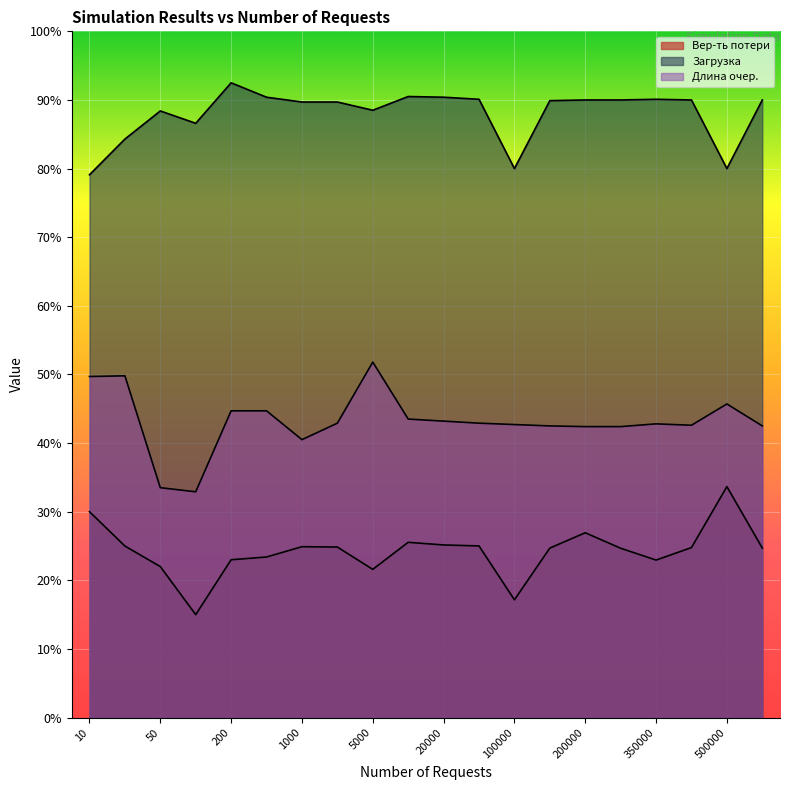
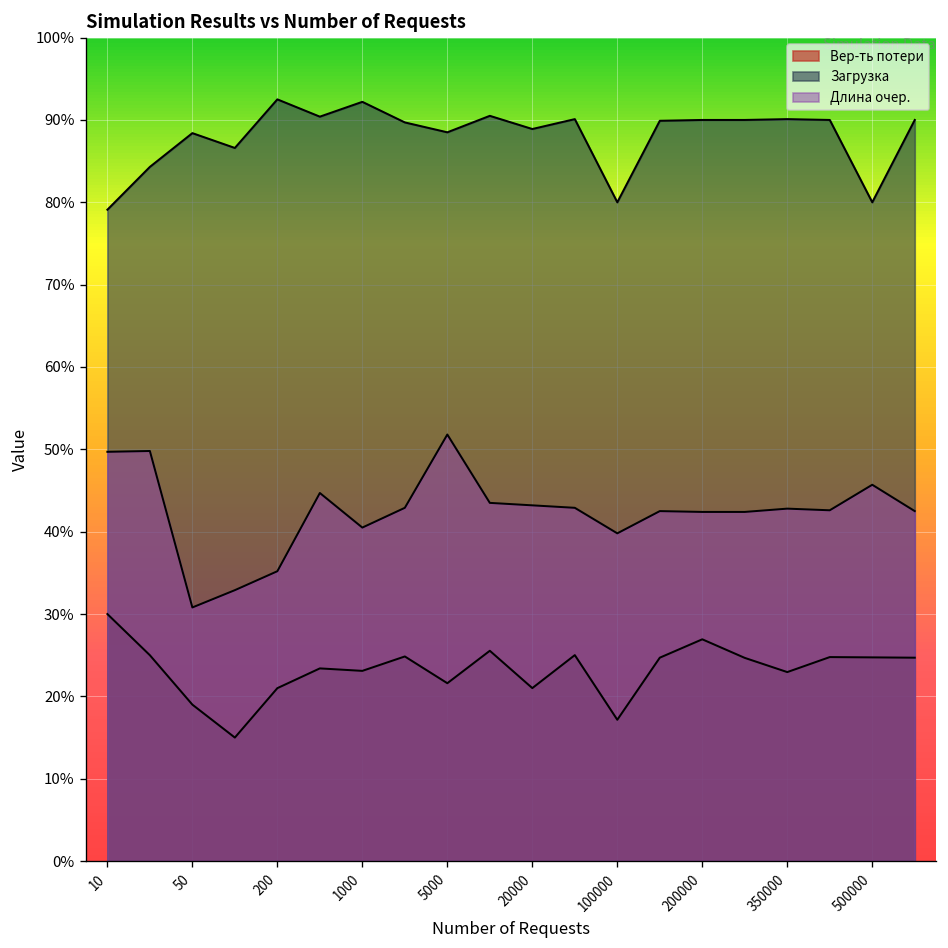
  {
    "Вер-ть потери": {
      "10": "30%",
-     "50": "22%",
-     "200": "23%",
-     "1000": "25%",
+     "50": "19%",
+     "200": "21%",
+     "1000": "23%",
      "5000": "22%",
-     "20000": "25%",
+     "20000": "21%",
      "100000": "17%",
      "200000": "27%",
      "350000": "23%",
-     "500000": "34%"
+     "500000": "25%"
    },
    "Загрузка": {
      "10": "79%",
      "50": "88%",
      "200": "93%",
-     "1000": "90%",
+     "1000": "92%",
      "5000": "89%",
-     "20000": "90%",
+     "20000": "89%",
      "100000": "80%",
      "200000": "90%",
      "350000": "90%",
      "500000": "80%"
    },
    "Длина очер.": {
      "10": "50%",
-     "50": "34%",
-     "200": "45%",
+     "50": "31%",
+     "200": "35%",
      "1000": "41%",
      "5000": "52%",
      "20000": "43%",
-     "100000": "43%",
+     "100000": "40%",
      "200000": "42%",
      "350000": "43%",
      "500000": "46%"
    }
  }
